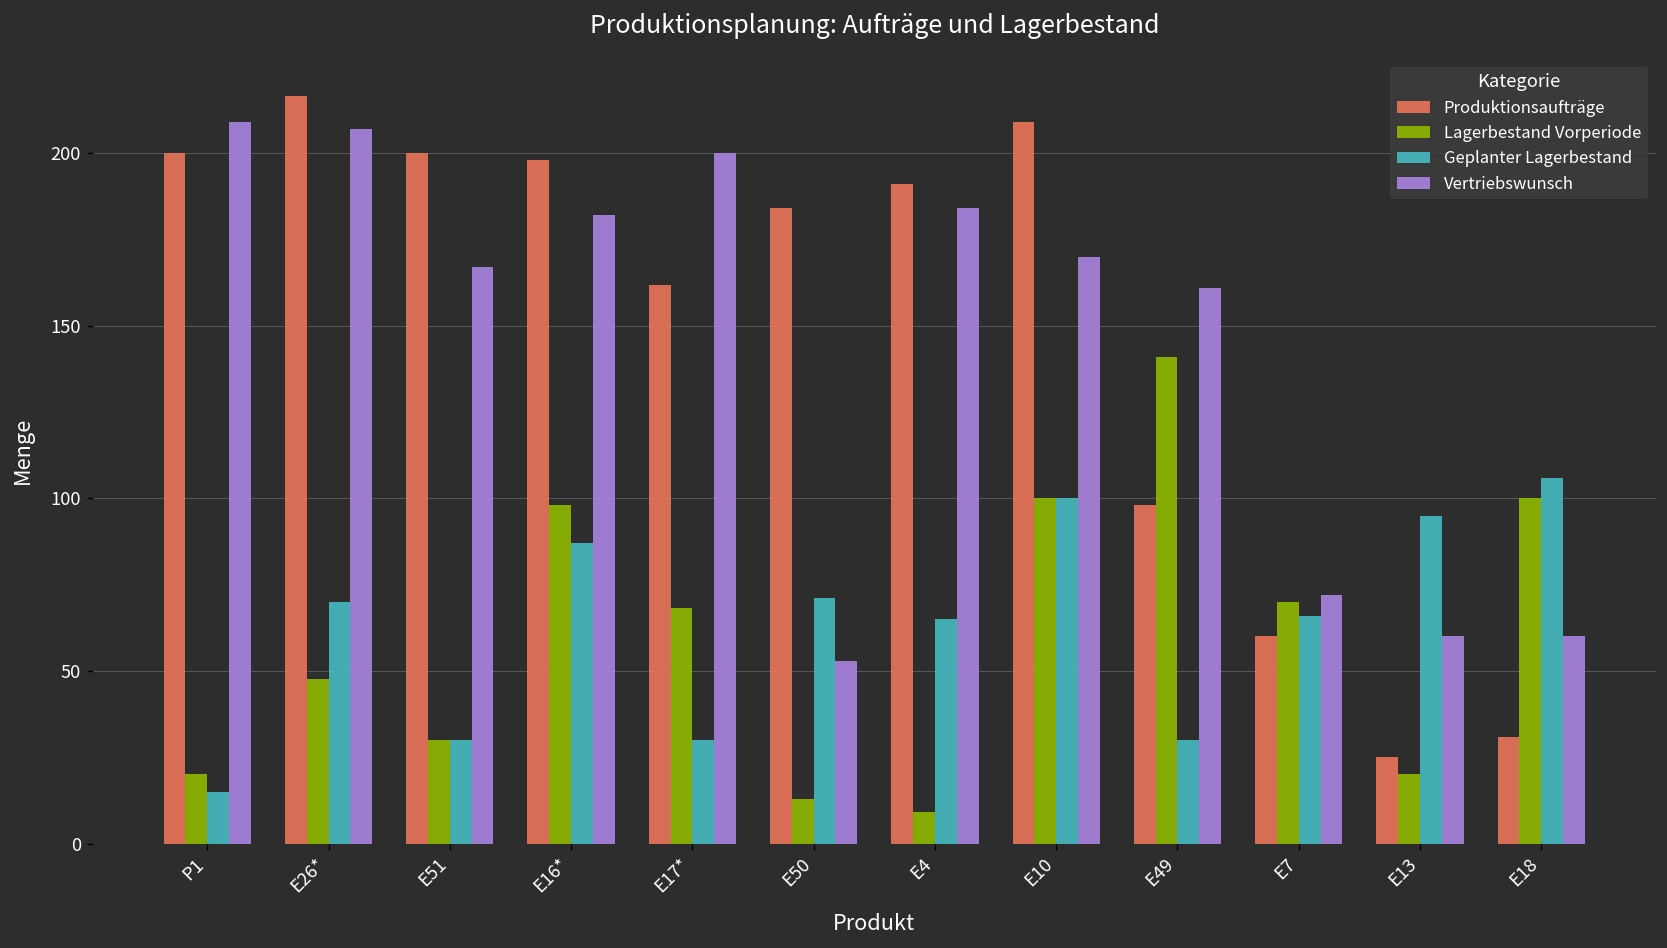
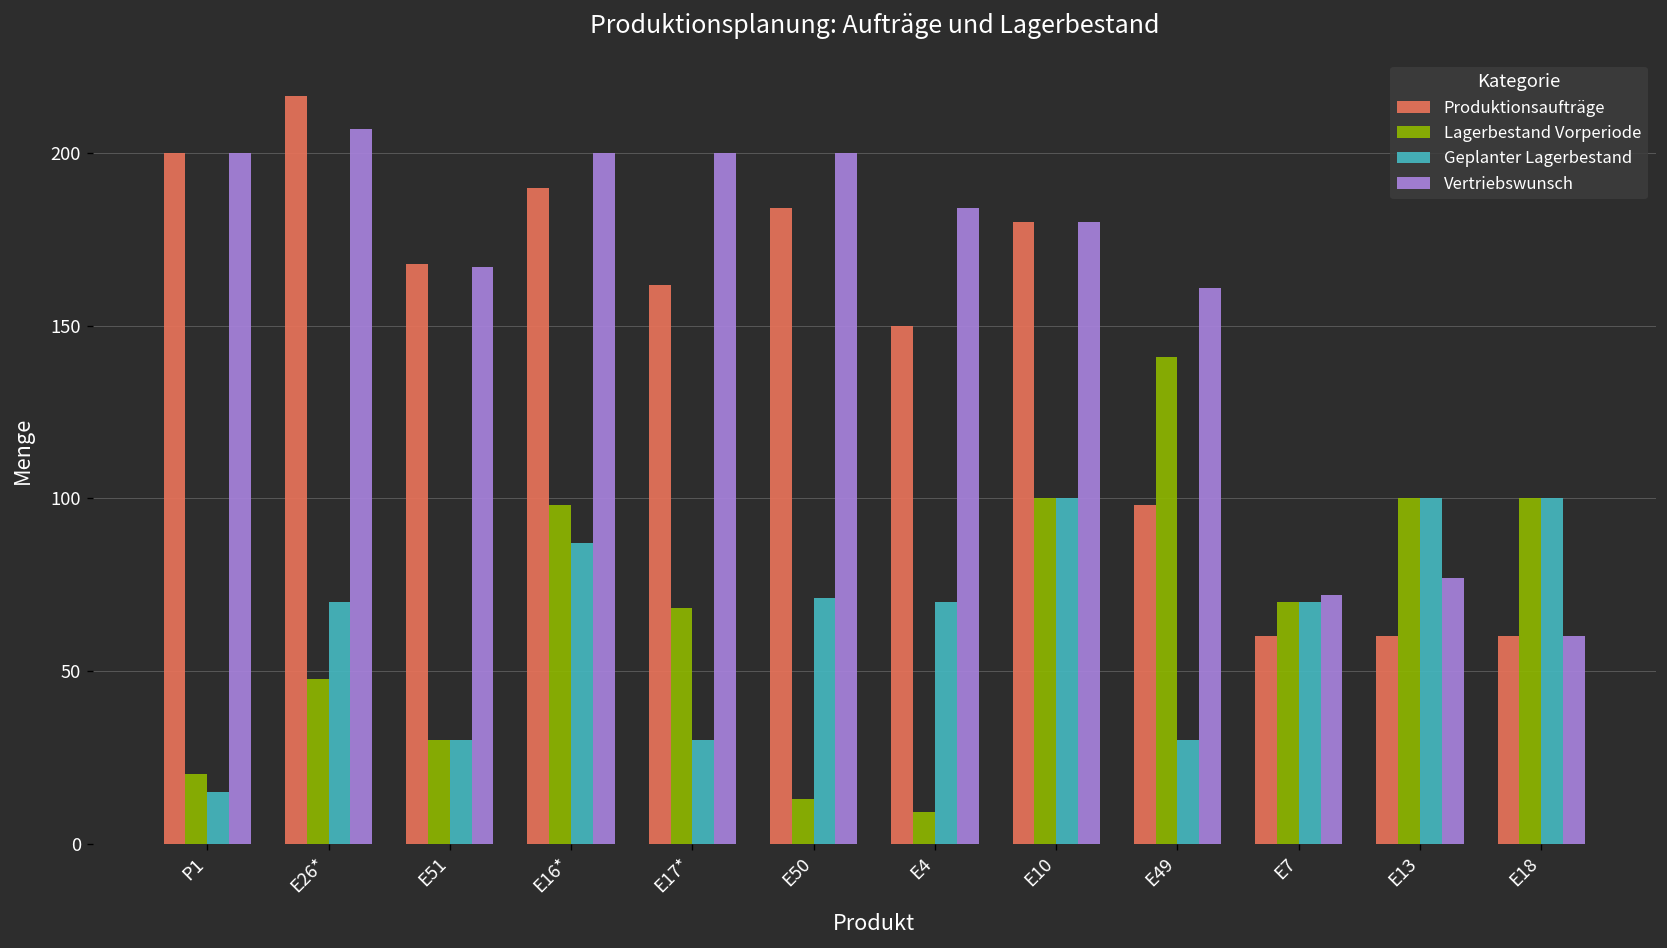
  {
    "Produktionsaufträge": {
      "P1": 200,
      "E26*": 217,
-     "E51": 200,
-     "E16*": 198,
+     "E51": 168,
+     "E16*": 190,
      "E17*": 162,
      "E50": 184,
-     "E4": 191,
-     "E10": 209,
+     "E4": 150,
+     "E10": 180,
      "E49": 98,
      "E7": 60,
-     "E13": 25,
-     "E18": 31
+     "E13": 60,
+     "E18": 60
    },
    "Lagerbestand Vorperiode": {
      "P1": 20,
      "E26*": 48,
      "E51": 30,
      "E16*": 98,
      "E17*": 68,
      "E50": 13,
      "E4": 9,
      "E10": 100,
      "E49": 141,
      "E7": 70,
-     "E13": 20,
+     "E13": 100,
      "E18": 100
    },
    "Geplanter Lagerbestand": {
      "P1": 15,
      "E26*": 70,
      "E51": 30,
      "E16*": 87,
      "E17*": 30,
      "E50": 71,
-     "E4": 65,
+     "E4": 70,
      "E10": 100,
      "E49": 30,
-     "E7": 66,
-     "E13": 95,
-     "E18": 106
+     "E7": 70,
+     "E13": 100,
+     "E18": 100
    },
    "Vertriebswunsch": {
-     "P1": 209,
+     "P1": 200,
      "E26*": 207,
      "E51": 167,
-     "E16*": 182,
+     "E16*": 200,
      "E17*": 200,
-     "E50": 53,
+     "E50": 200,
      "E4": 184,
-     "E10": 170,
+     "E10": 180,
      "E49": 161,
      "E7": 72,
-     "E13": 60,
+     "E13": 77,
      "E18": 60
    }
  }
